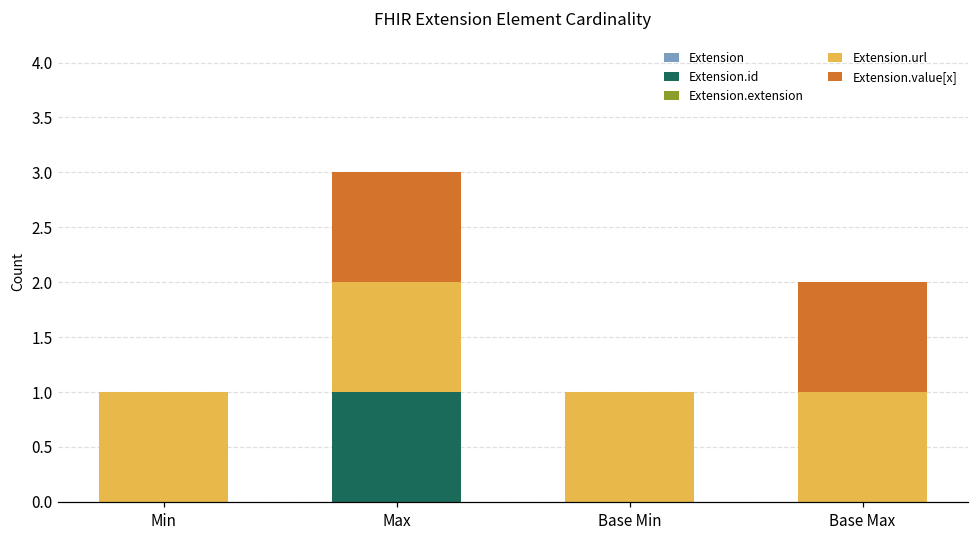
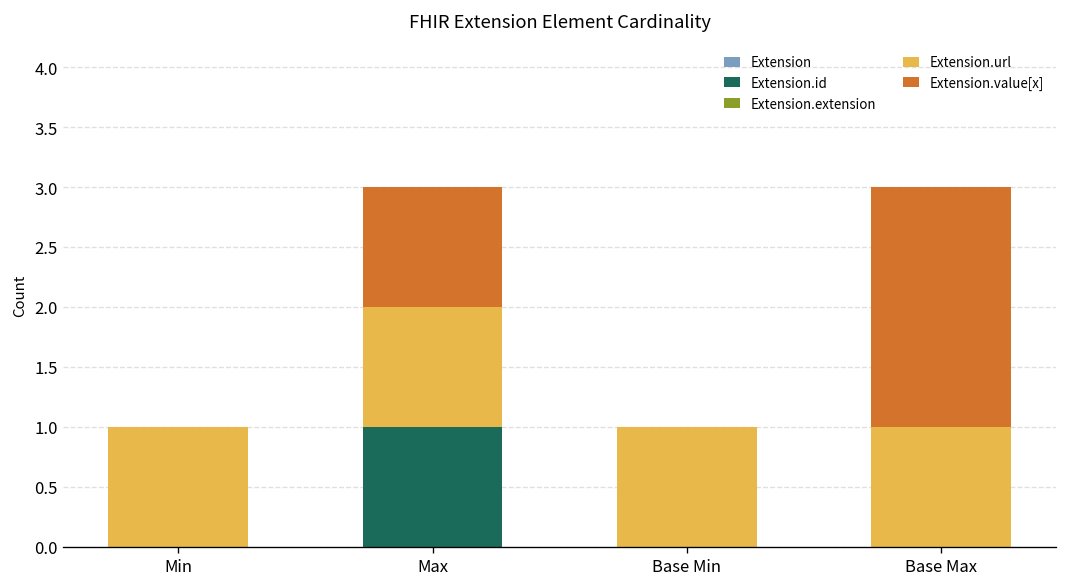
  {
    "Extension": {
      "Min": 0,
      "Max": 0,
      "Base Min": 0,
      "Base Max": 0
    },
    "Extension.extension": {
      "Min": 0,
      "Max": 1,
      "Base Min": 0,
      "Base Max": 0
    },
    "Extension.url": {
      "Min": 1,
      "Max": 1,
      "Base Min": 1,
      "Base Max": 1
    },
    "Extension.value[x]": {
      "Min": 0,
      "Max": 1,
      "Base Min": 0,
-     "Base Max": 1
+     "Base Max": 2
    }
  }
